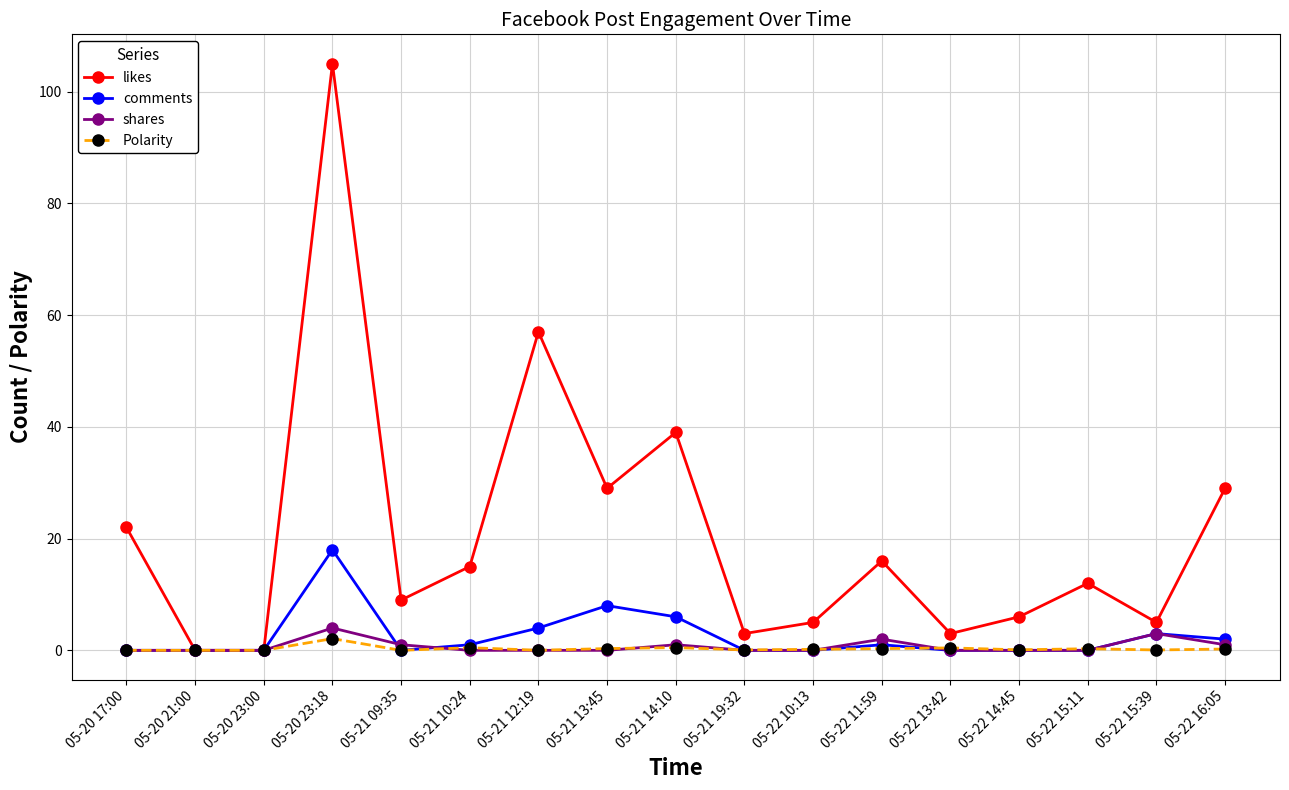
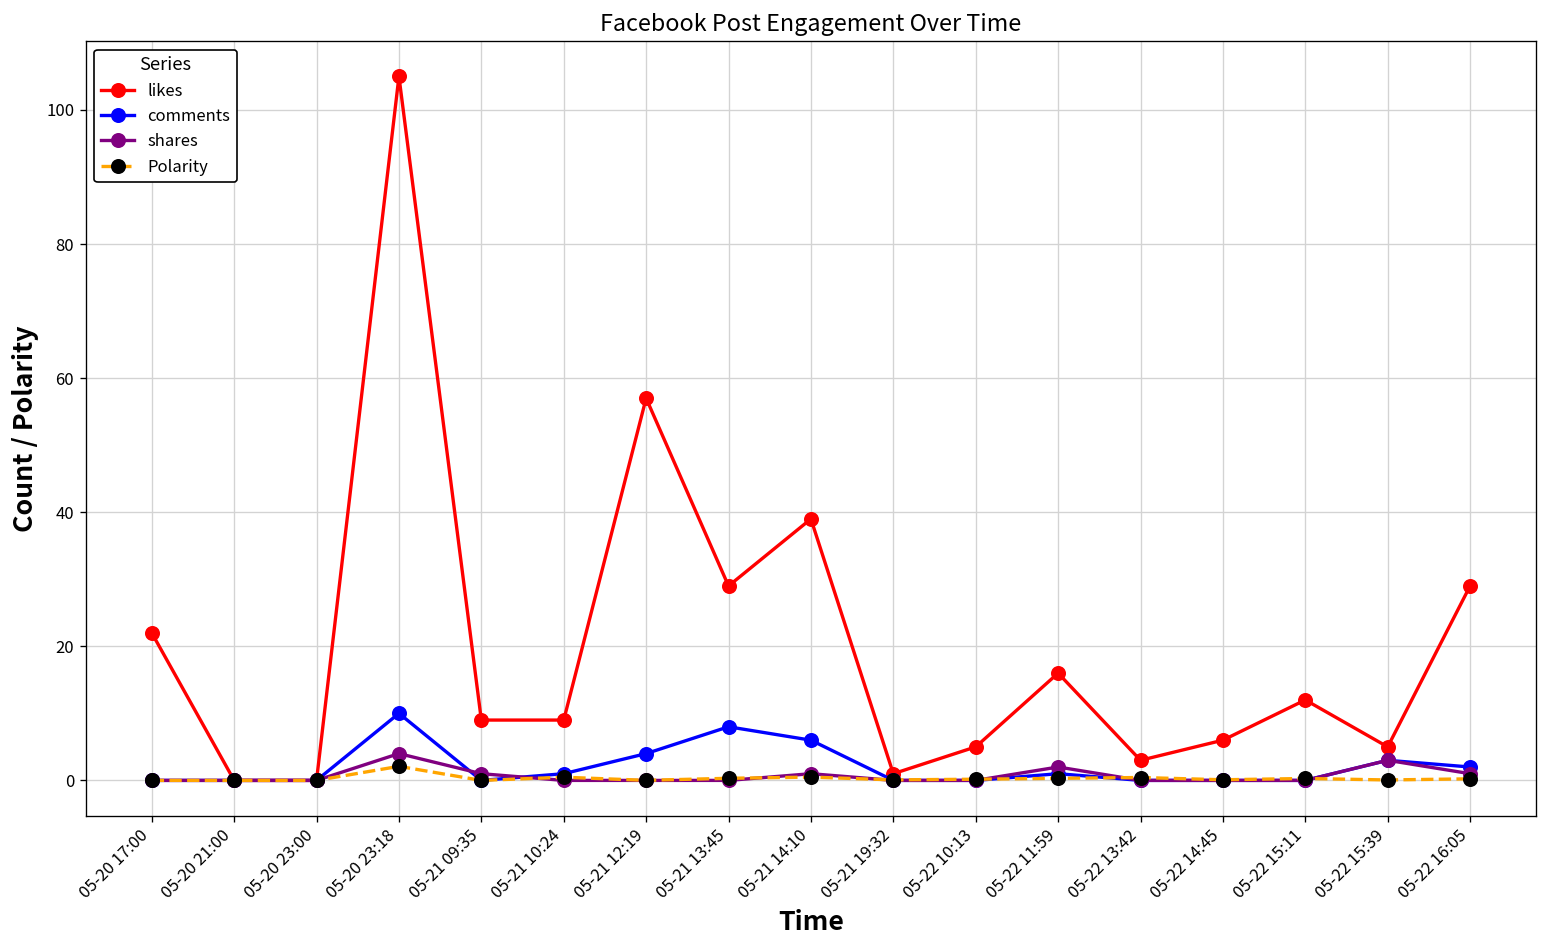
  {
    "likes": {
      "05-20 17:00": 22,
      "05-20 23:18": 105,
      "05-21 09:35": 9,
-     "05-21 10:24": 15,
+     "05-21 10:24": 9,
      "05-21 12:19": 57,
      "05-21 13:45": 29,
      "05-21 14:10": 39,
-     "05-21 19:32": 3,
+     "05-21 19:32": 1,
      "05-22 10:13": 5,
      "05-22 11:59": 16,
      "05-22 13:42": 3,
      "05-22 14:45": 6,
      "05-22 15:11": 12,
      "05-22 15:39": 5,
      "05-22 16:05": 29
    },
    "comments": {
-     "05-20 23:18": 18,
+     "05-20 23:18": 10,
      "05-21 10:24": 1,
      "05-21 12:19": 4,
      "05-21 13:45": 8,
      "05-21 14:10": 6,
      "05-22 11:59": 1,
      "05-22 16:05": 2
    },
    "shares": {
      "05-20 23:18": 4,
      "05-21 09:35": 1,
      "05-21 10:24": 0,
      "05-21 14:10": 1,
      "05-22 11:59": 2,
      "05-22 16:05": 1
    },
    "Polarity": {
      "05-20 23:18": 2,
      "05-21 10:24": 0,
      "05-21 14:10": 0,
      "05-22 11:59": 0,
      "05-22 15:39": 0,
      "05-22 16:05": 0
    }
  }
